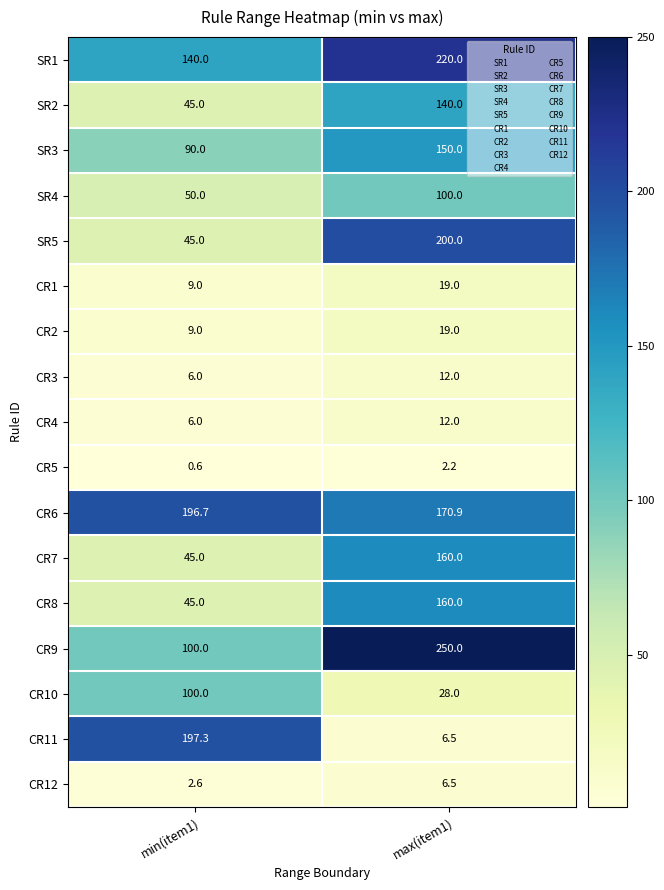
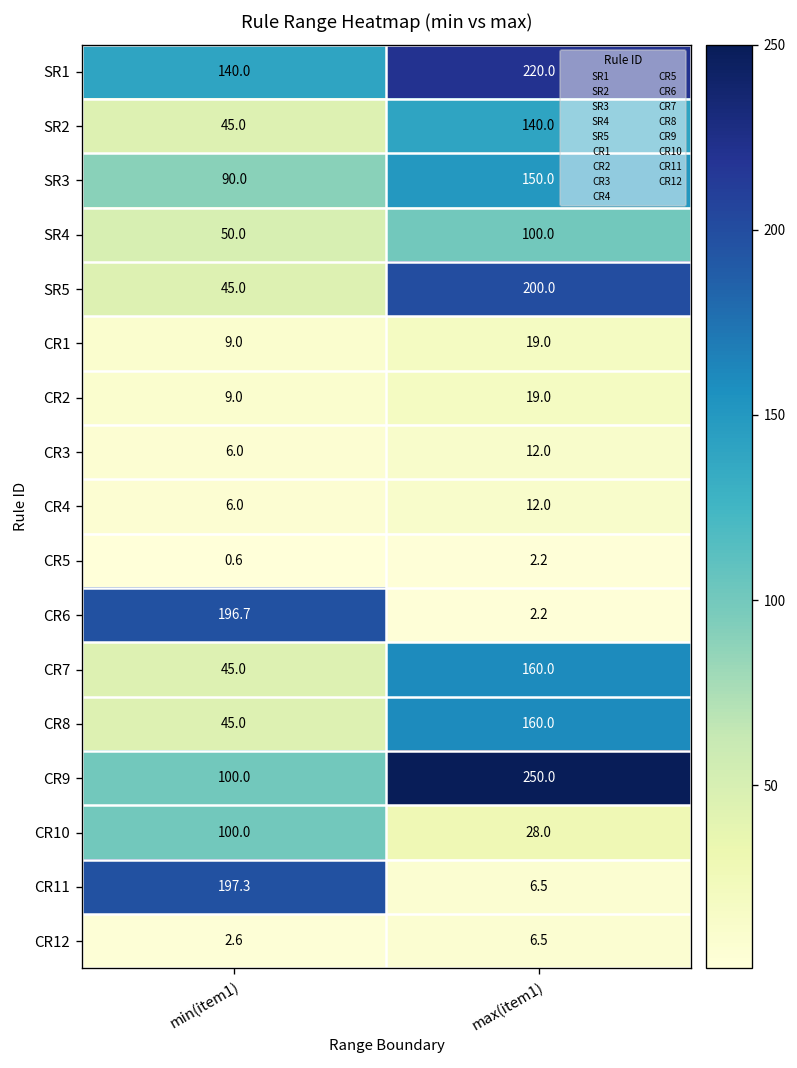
  {
    "SR1": {
      "min(item1)": 140.0,
      "max(item1)": 220.0
    },
    "SR2": {
      "min(item1)": 45.0,
      "max(item1)": 140.0
    },
    "SR3": {
      "min(item1)": 90.0,
      "max(item1)": 150.0
    },
    "SR4": {
      "min(item1)": 50.0,
      "max(item1)": 100.0
    },
    "SR5": {
      "min(item1)": 45.0,
      "max(item1)": 200.0
    },
    "CR1": {
      "min(item1)": 9.0,
      "max(item1)": 19.0
    },
    "CR2": {
      "min(item1)": 9.0,
      "max(item1)": 19.0
    },
    "CR3": {
      "min(item1)": 6.0,
      "max(item1)": 12.0
    },
    "CR4": {
      "min(item1)": 6.0,
      "max(item1)": 12.0
    },
    "CR5": {
      "min(item1)": 0.6,
      "max(item1)": 2.2
    },
    "CR6": {
      "min(item1)": 196.7,
-     "max(item1)": 170.9
+     "max(item1)": 2.2
    },
    "CR7": {
      "min(item1)": 45.0,
      "max(item1)": 160.0
    },
    "CR8": {
      "min(item1)": 45.0,
      "max(item1)": 160.0
    },
    "CR9": {
      "min(item1)": 100.0,
      "max(item1)": 250.0
    },
    "CR10": {
      "min(item1)": 100.0,
      "max(item1)": 28.0
    },
    "CR11": {
      "min(item1)": 197.3,
      "max(item1)": 6.5
    },
    "CR12": {
      "min(item1)": 2.6,
      "max(item1)": 6.5
    }
  }
